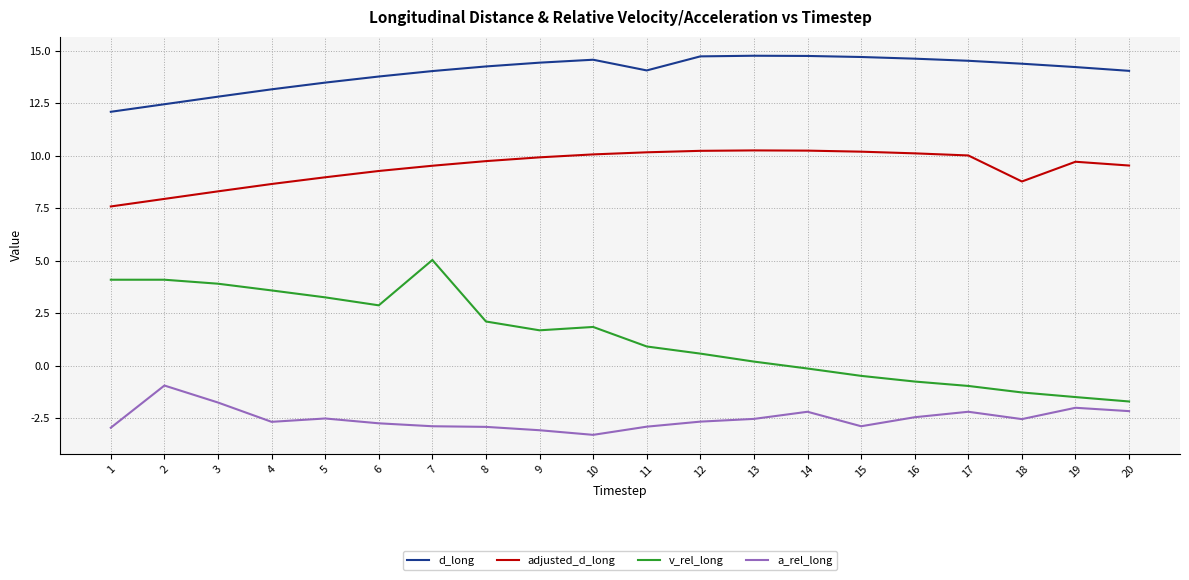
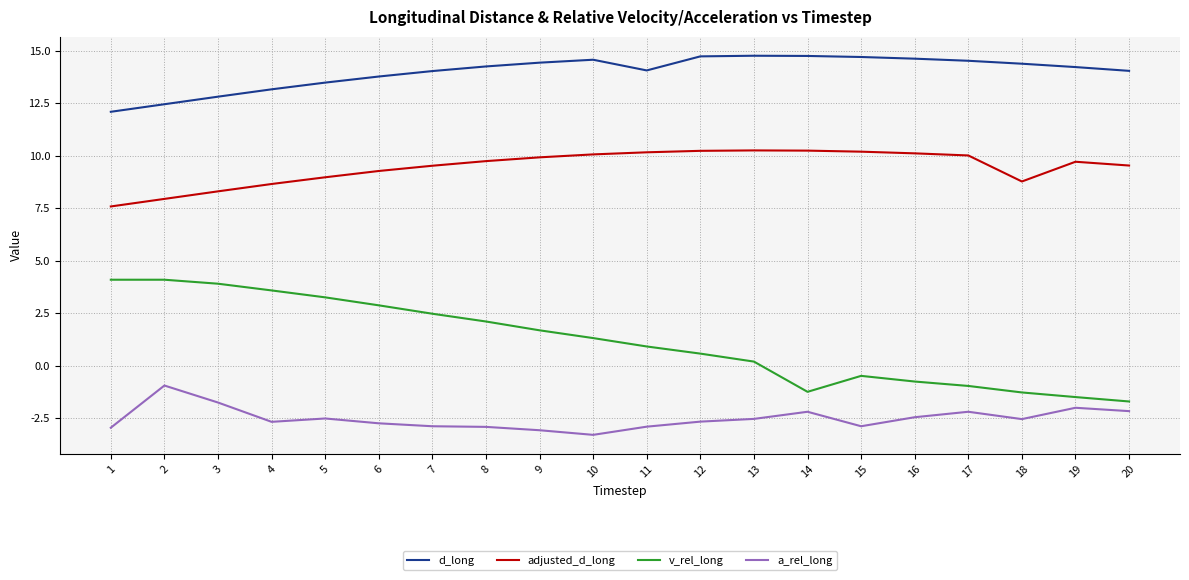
  {
    "d_long": {
      "1": 12.1,
      "2": 12.5,
      "3": 12.8,
      "4": 13.2,
      "5": 13.5,
      "6": 13.8,
      "7": 14.0,
      "8": 14.3,
      "9": 14.4,
      "10": 14.6,
      "11": 14.1,
      "12": 14.7,
      "13": 14.8,
      "14": 14.8,
      "15": 14.7,
      "16": 14.6,
      "17": 14.5,
      "18": 14.4,
      "19": 14.2,
      "20": 14.0
    },
    "adjusted_d_long": {
      "1": 7.6,
      "2": 7.9,
      "3": 8.3,
      "4": 8.7,
      "5": 9.0,
      "6": 9.3,
      "7": 9.5,
      "8": 9.7,
      "9": 9.9,
      "10": 10.1,
      "11": 10.2,
      "12": 10.2,
      "13": 10.3,
      "14": 10.2,
      "15": 10.2,
      "16": 10.1,
      "17": 10.0,
      "18": 8.8,
      "19": 9.7,
      "20": 9.5
    },
    "v_rel_long": {
      "1": 4.1,
      "2": 4.1,
      "3": 3.9,
      "4": 3.6,
      "5": 3.3,
      "6": 2.9,
-     "7": 5.0,
+     "7": 2.5,
      "8": 2.1,
      "9": 1.7,
-     "10": 1.8,
+     "10": 1.3,
      "11": 0.9,
      "12": 0.6,
      "13": 0.2,
-     "14": -0.1,
+     "14": -1.3,
      "15": -0.5,
      "16": -0.8,
      "17": -1.0,
      "18": -1.3,
      "19": -1.5,
      "20": -1.7
    },
    "a_rel_long": {
      "1": -3.0,
      "2": -1.0,
      "3": -1.8,
      "4": -2.7,
      "5": -2.5,
      "6": -2.8,
      "7": -2.9,
      "8": -2.9,
      "9": -3.1,
      "10": -3.3,
      "11": -2.9,
      "12": -2.7,
      "13": -2.5,
      "14": -2.2,
      "15": -2.9,
      "16": -2.5,
      "17": -2.2,
      "18": -2.6,
      "19": -2.0,
      "20": -2.2
    }
  }
